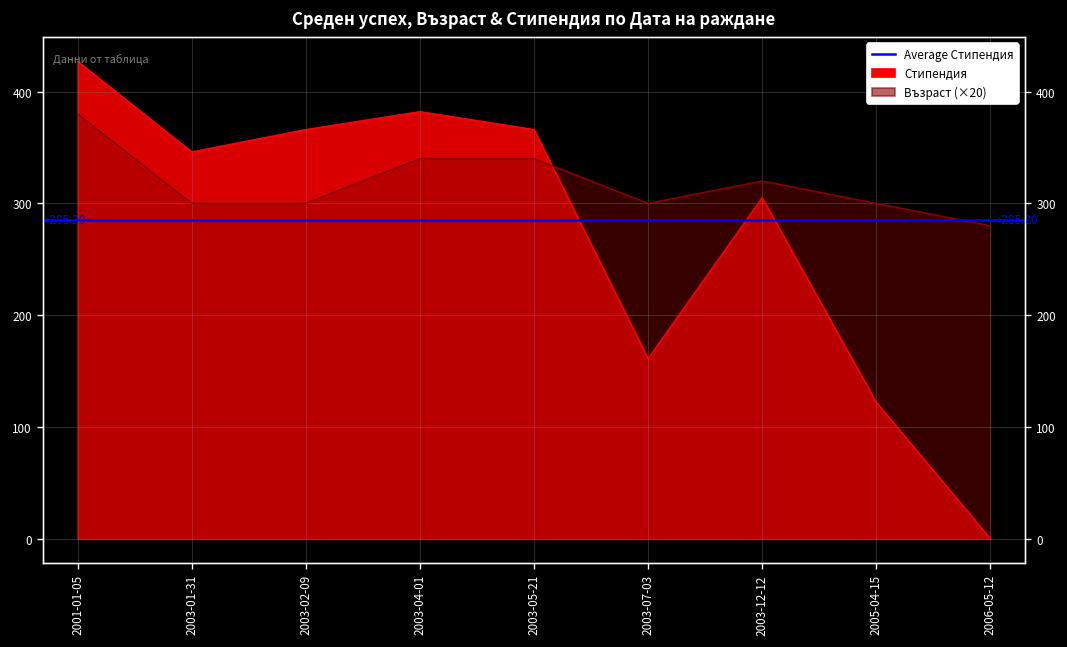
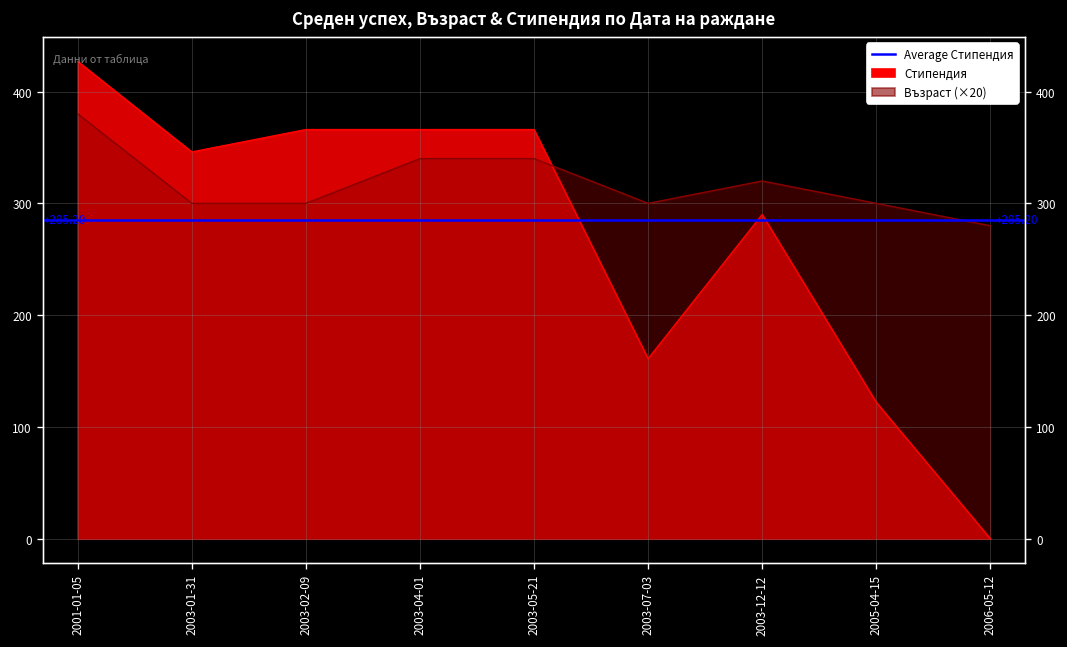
  {
    "Стипендия": {
      "2001-01-05": 430,
      "2003-01-31": 350,
      "2003-02-09": 370,
-     "2003-04-01": 380,
+     "2003-04-01": 370,
      "2003-05-21": 370,
      "2003-07-03": 160,
-     "2003-12-12": 310,
+     "2003-12-12": 290,
      "2005-04-15": 120,
      "2006-05-12": 0
    },
    "Възраст (×20)": {
      "2001-01-05": 380,
      "2003-01-31": 300,
      "2003-02-09": 300,
      "2003-04-01": 340,
      "2003-05-21": 340,
      "2003-07-03": 300,
      "2003-12-12": 320,
      "2005-04-15": 300
    }
  }
